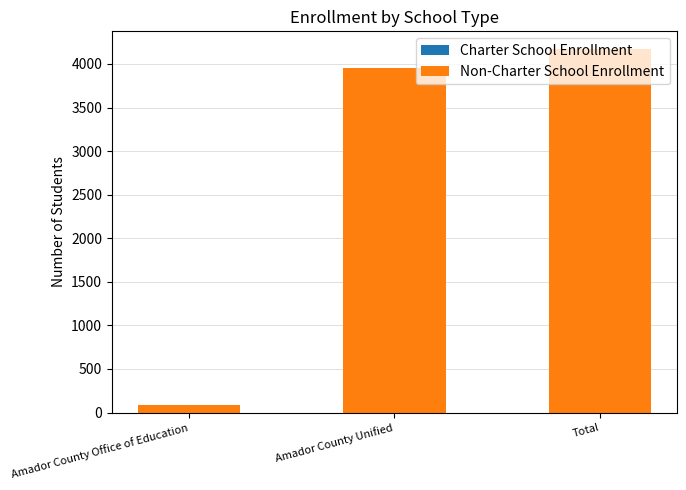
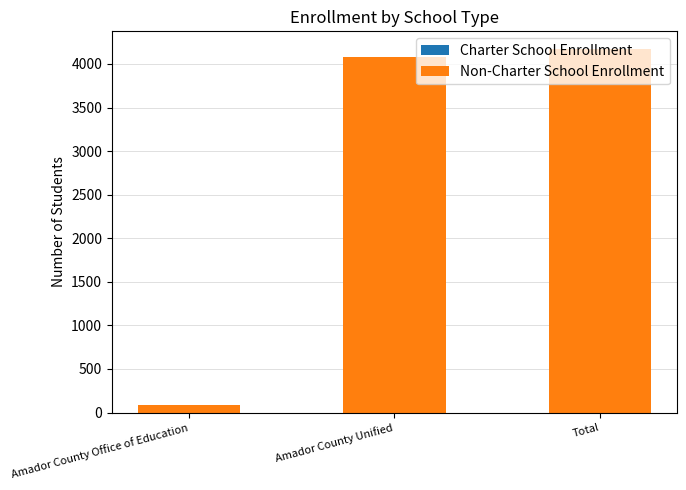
  {
    "Charter School Enrollment": {
      "Amador County Office of Education": 0,
      "Amador County Unified": 0,
      "Total": 0
    },
    "Non-Charter School Enrollment": {
      "Amador County Office of Education": 100,
-     "Amador County Unified": 4000
+     "Amador County Unified": 4100
    }
  }
